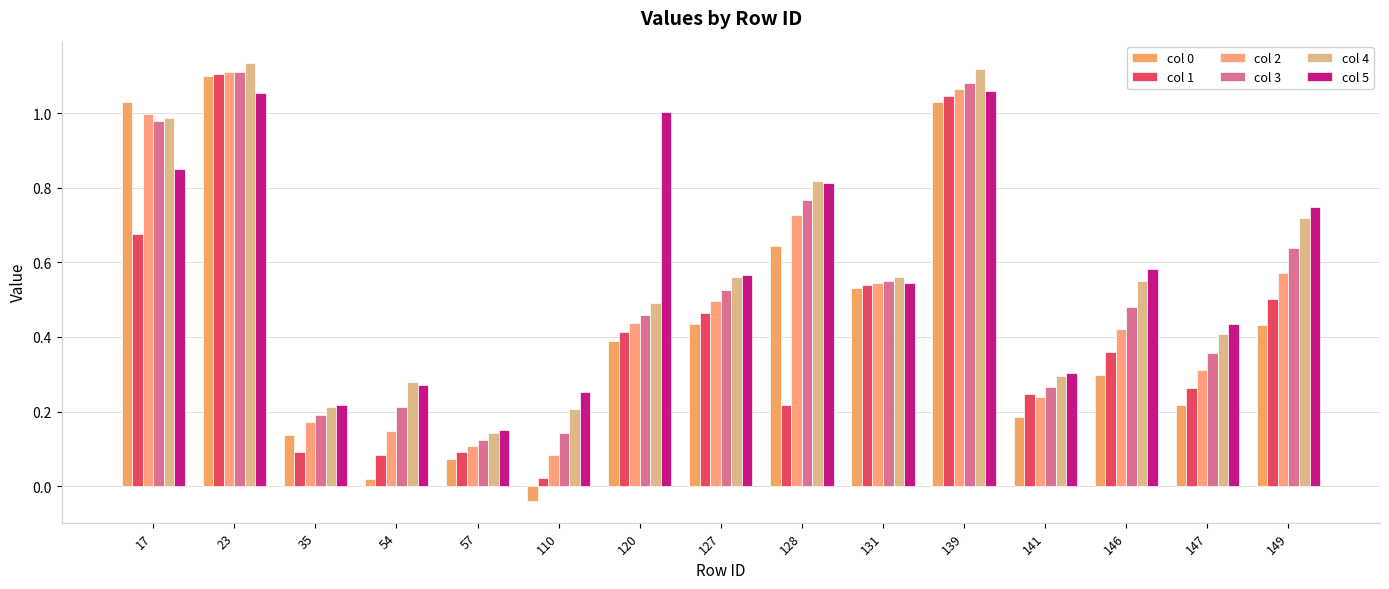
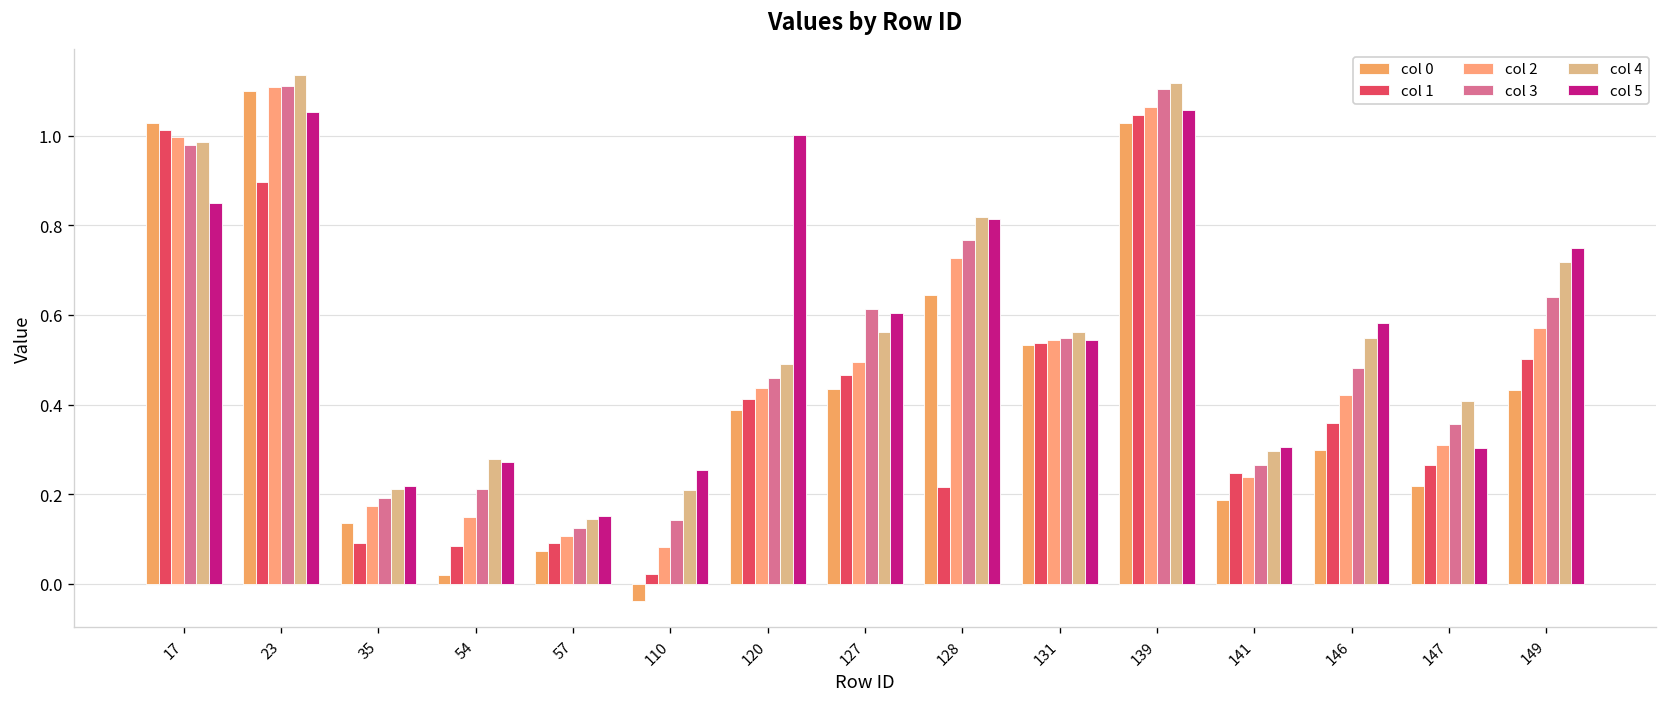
  {
    "col 1": {
-     "17": 0.68,
-     "23": 1.10,
+     "17": 1.01,
+     "23": 0.90,
      "35": 0.09,
      "54": 0.08,
      "57": 0.09,
      "110": 0.02,
      "120": 0.41,
      "127": 0.47,
      "128": 0.22,
      "131": 0.54,
      "139": 1.05,
      "141": 0.25,
      "146": 0.36,
      "147": 0.26,
      "149": 0.50
    },
    "col 3": {
      "17": 0.98,
      "23": 1.11,
      "35": 0.19,
      "54": 0.21,
      "57": 0.12,
      "110": 0.14,
      "120": 0.46,
-     "127": 0.53,
+     "127": 0.61,
      "128": 0.77,
      "131": 0.55,
-     "139": 1.08,
+     "139": 1.11,
      "141": 0.26,
      "146": 0.48,
      "147": 0.36,
      "149": 0.64
    },
    "col 5": {
      "17": 0.85,
      "23": 1.05,
      "35": 0.22,
      "54": 0.27,
      "57": 0.15,
      "110": 0.25,
      "120": 1.00,
-     "127": 0.57,
+     "127": 0.60,
      "128": 0.81,
      "131": 0.54,
      "139": 1.06,
      "141": 0.30,
      "146": 0.58,
-     "147": 0.43,
+     "147": 0.30,
      "149": 0.75
    }
  }
